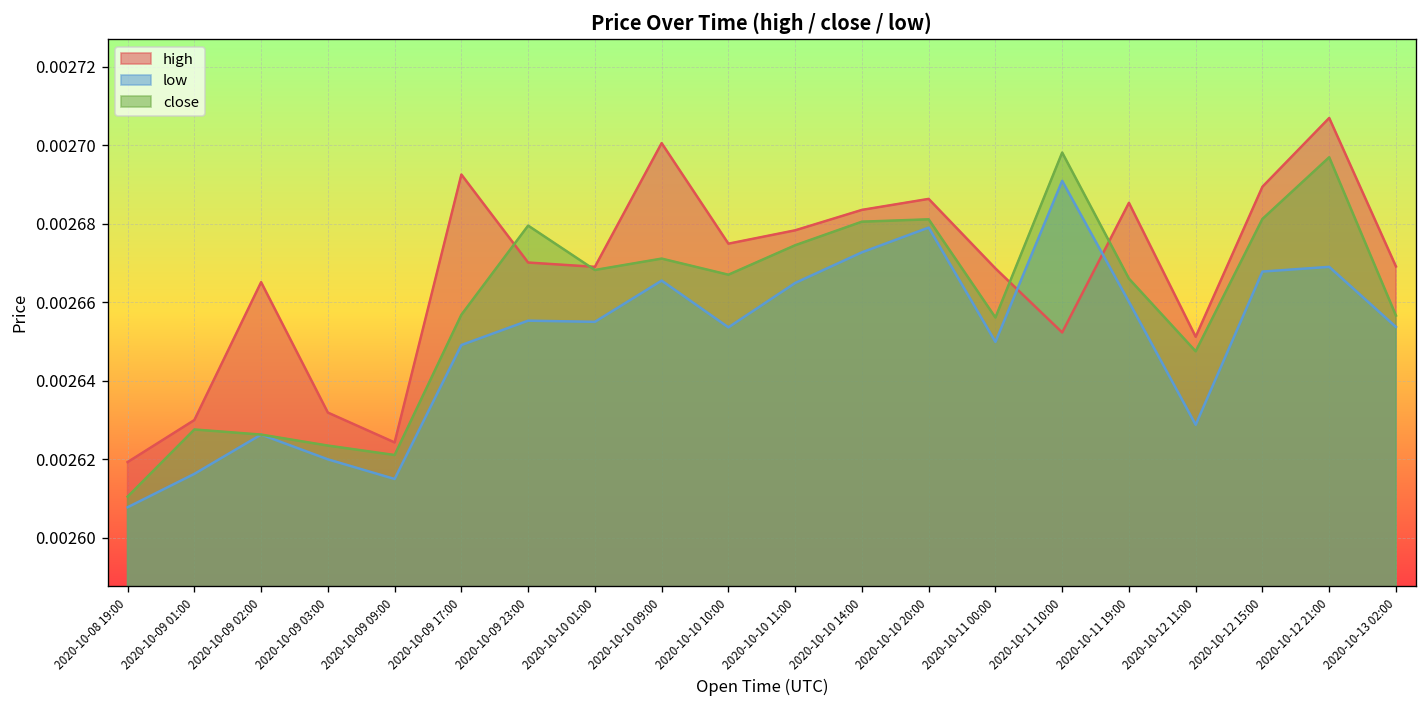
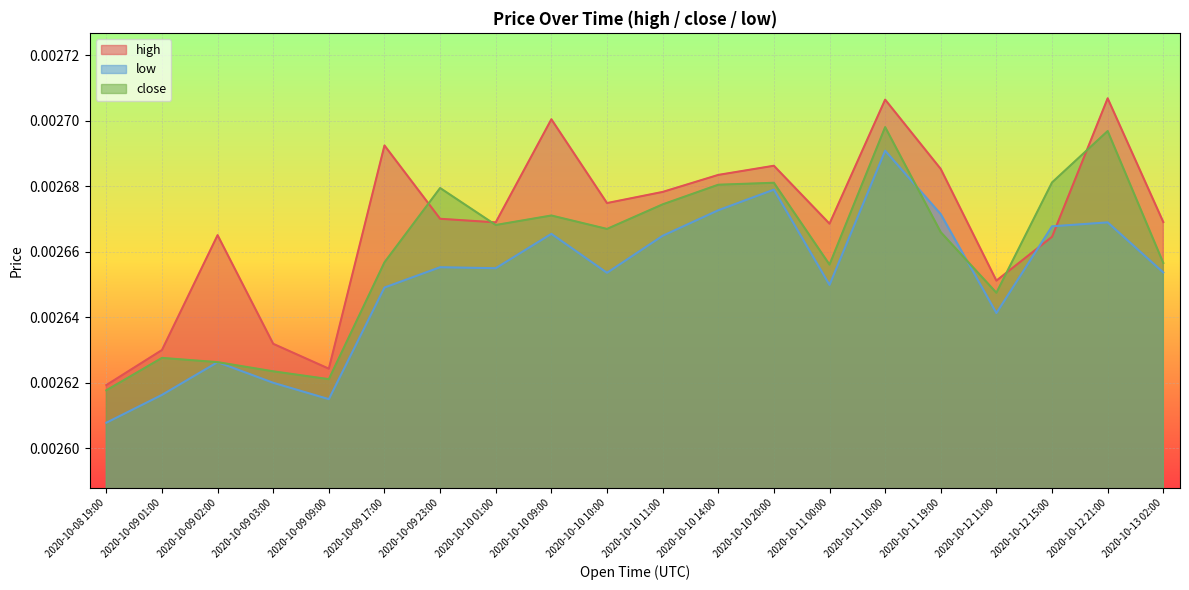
  {
    "high": {
      "2020-10-08 19:00": 0.002619,
      "2020-10-09 01:00": 0.002630,
      "2020-10-09 02:00": 0.002665,
      "2020-10-09 03:00": 0.002632,
      "2020-10-09 09:00": 0.002624,
      "2020-10-09 17:00": 0.002693,
      "2020-10-09 23:00": 0.002670,
      "2020-10-10 01:00": 0.002669,
      "2020-10-10 09:00": 0.002701,
      "2020-10-10 10:00": 0.002675,
      "2020-10-10 11:00": 0.002678,
      "2020-10-10 14:00": 0.002684,
      "2020-10-10 20:00": 0.002686,
      "2020-10-11 00:00": 0.002669,
-     "2020-10-11 10:00": 0.002652,
+     "2020-10-11 10:00": 0.002707,
      "2020-10-11 19:00": 0.002685,
      "2020-10-12 11:00": 0.002651,
-     "2020-10-12 15:00": 0.002689,
+     "2020-10-12 15:00": 0.002665,
      "2020-10-12 21:00": 0.002707,
      "2020-10-13 02:00": 0.002669
    },
    "low": {
      "2020-10-08 19:00": 0.002608,
      "2020-10-09 01:00": 0.002616,
      "2020-10-09 03:00": 0.002620,
      "2020-10-09 09:00": 0.002615,
      "2020-10-09 17:00": 0.002649,
      "2020-10-09 23:00": 0.002655,
      "2020-10-10 01:00": 0.002655,
      "2020-10-10 09:00": 0.002666,
      "2020-10-10 10:00": 0.002654,
      "2020-10-10 11:00": 0.002665,
      "2020-10-10 14:00": 0.002673,
      "2020-10-10 20:00": 0.002679,
      "2020-10-11 00:00": 0.002650,
      "2020-10-11 10:00": 0.002691,
-     "2020-10-11 19:00": 0.002660,
-     "2020-10-12 11:00": 0.002629,
+     "2020-10-11 19:00": 0.002672,
+     "2020-10-12 11:00": 0.002641,
      "2020-10-12 15:00": 0.002668,
      "2020-10-12 21:00": 0.002669,
      "2020-10-13 02:00": 0.002654
    },
    "close": {
-     "2020-10-08 19:00": 0.002611,
+     "2020-10-08 19:00": 0.002618,
      "2020-10-09 01:00": 0.002628,
      "2020-10-09 03:00": 0.002624,
      "2020-10-09 09:00": 0.002621,
      "2020-10-09 17:00": 0.002657,
      "2020-10-09 23:00": 0.002680,
      "2020-10-10 01:00": 0.002668,
      "2020-10-10 09:00": 0.002671,
      "2020-10-10 10:00": 0.002667,
      "2020-10-10 11:00": 0.002675,
      "2020-10-10 14:00": 0.002681,
      "2020-10-10 20:00": 0.002681,
      "2020-10-11 00:00": 0.002656,
      "2020-10-11 10:00": 0.002698,
      "2020-10-11 19:00": 0.002666,
      "2020-10-12 11:00": 0.002648,
      "2020-10-12 15:00": 0.002681,
      "2020-10-12 21:00": 0.002697,
      "2020-10-13 02:00": 0.002657
    }
  }
